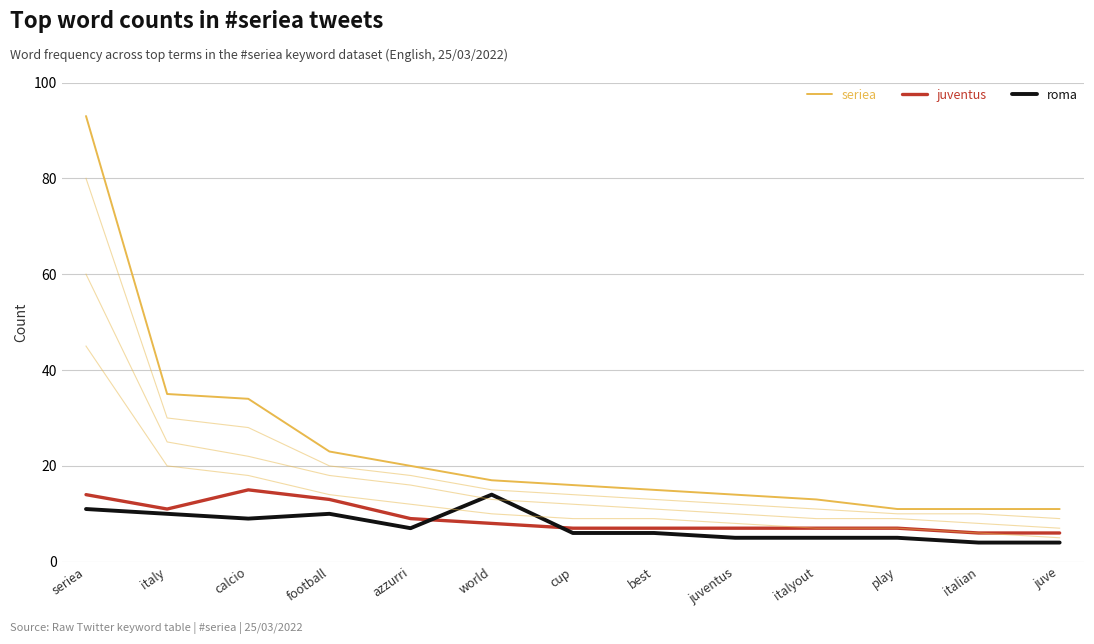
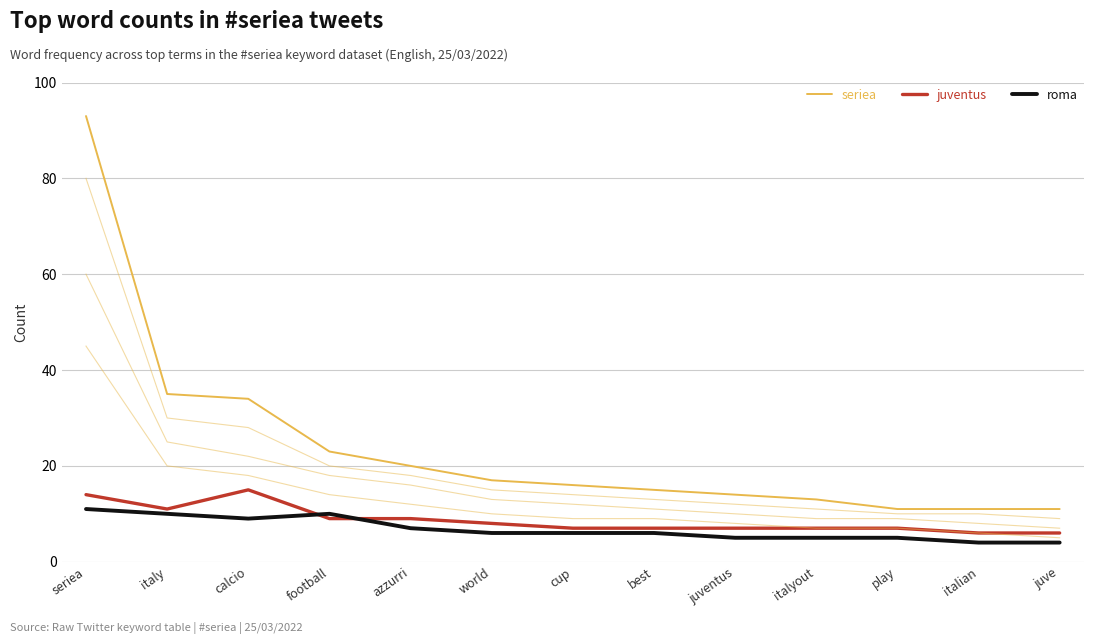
  {
    "juventus": {
      "seriea": 14,
      "italy": 11,
      "calcio": 15,
-     "football": 13,
+     "football": 9,
      "azzurri": 9,
      "world": 8,
      "cup": 7,
      "best": 7,
      "juventus": 7,
      "juve": 6
    },
    "roma": {
      "seriea": 11,
      "italy": 10,
      "calcio": 9,
      "football": 10,
      "azzurri": 7,
-     "world": 14,
+     "world": 6,
      "cup": 6,
      "best": 6,
      "juventus": 5,
      "italyout": 5,
      "play": 5,
      "italian": 4,
      "juve": 4
    }
  }
